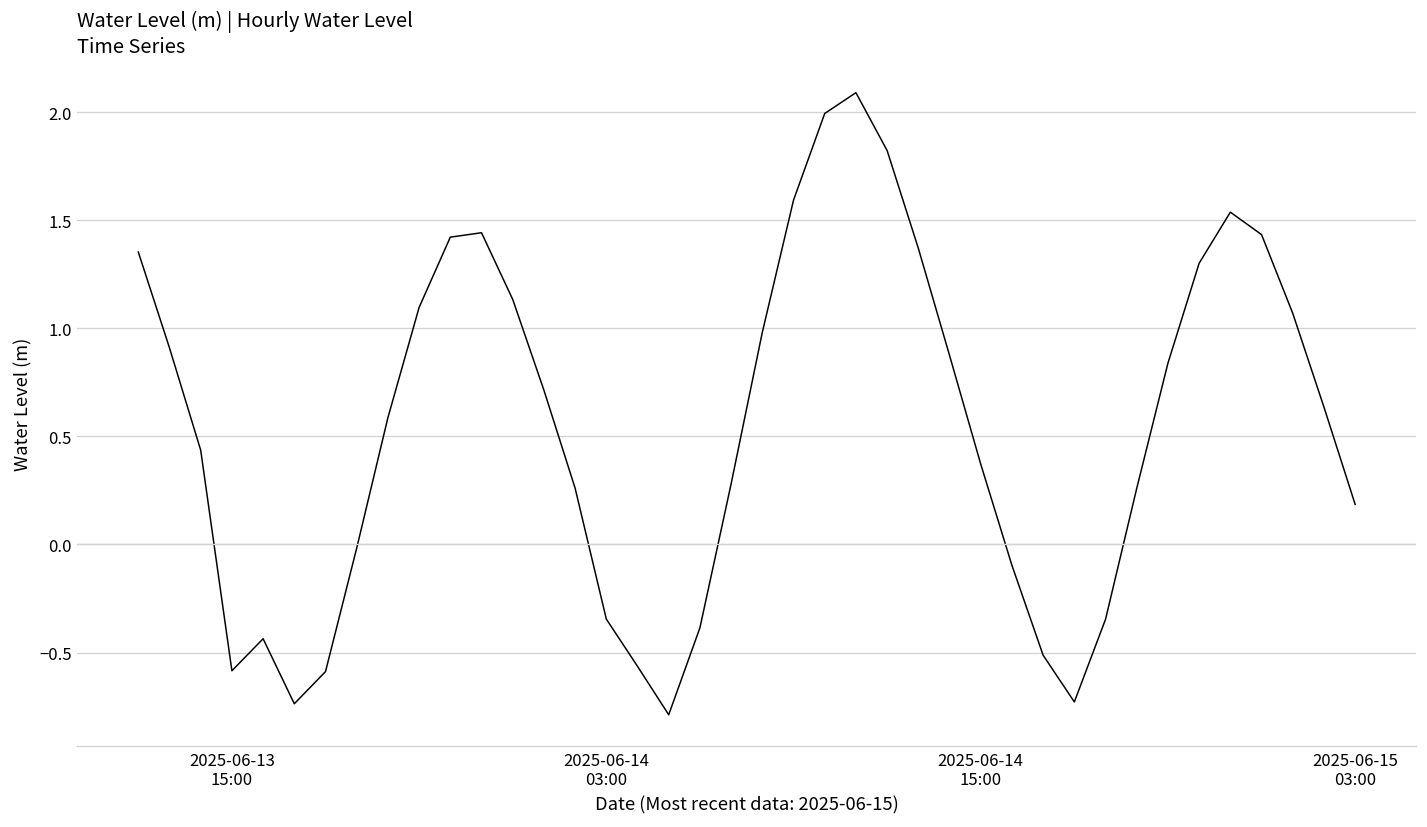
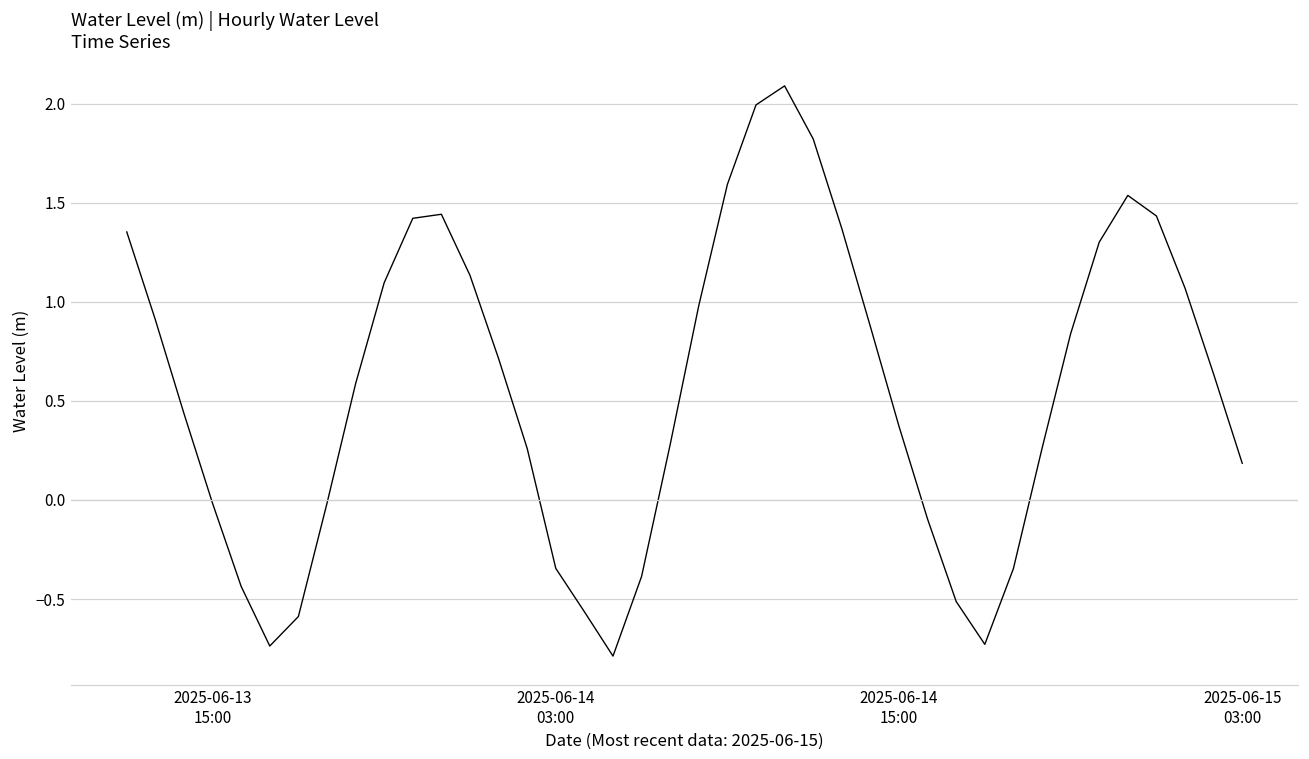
  {
-   "2025-06-13 15:00": -0.58,
+   "2025-06-13 15:00": -0.02,
    "2025-06-14 03:00": -0.35,
    "2025-06-14 15:00": 0.37,
    "2025-06-15 03:00": 0.19
  }
